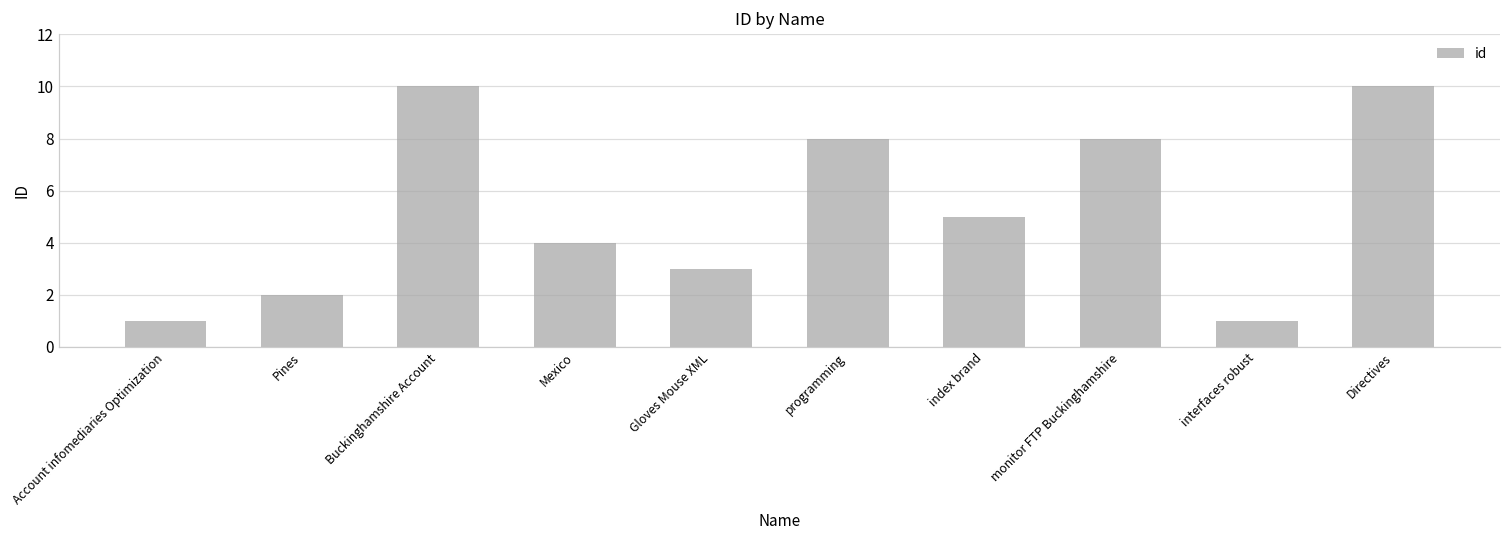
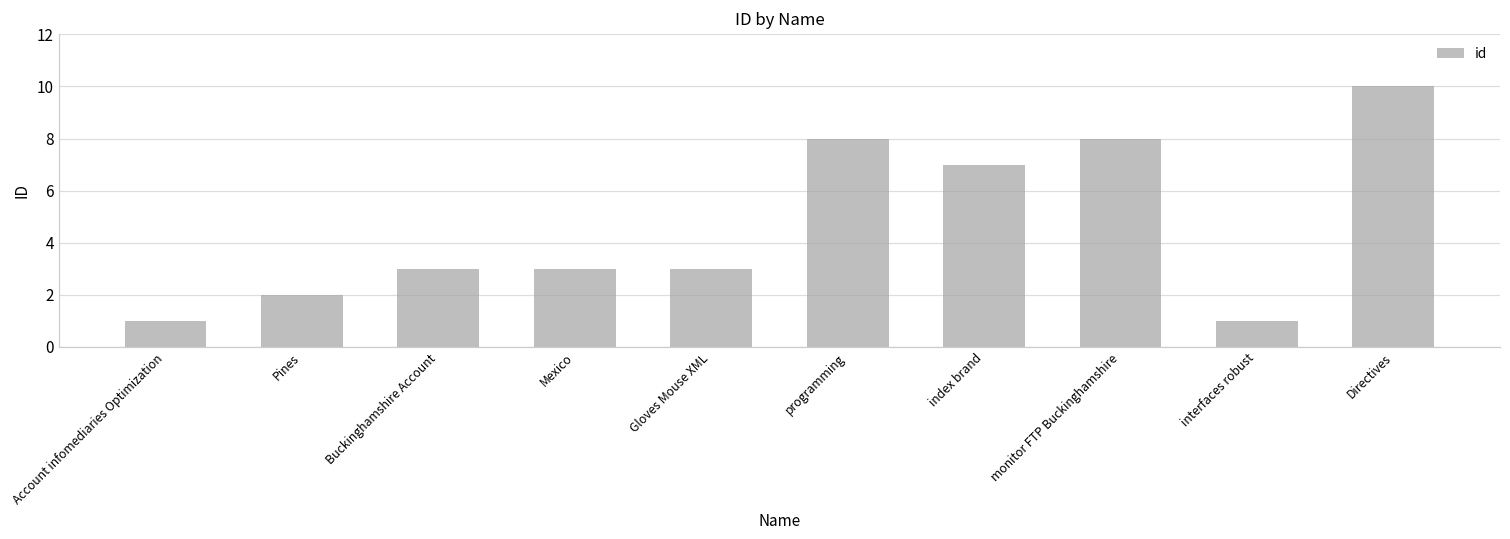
  {
    "Account infomediaries Optimization": 1,
    "Pines": 2,
-   "Buckinghamshire Account": 10,
-   "Mexico": 4,
+   "Buckinghamshire Account": 3,
+   "Mexico": 3,
    "Gloves Mouse XML": 3,
    "programming": 8,
-   "index brand": 5,
+   "index brand": 7,
    "monitor FTP Buckinghamshire": 8,
    "interfaces robust": 1,
    "Directives": 10
  }
